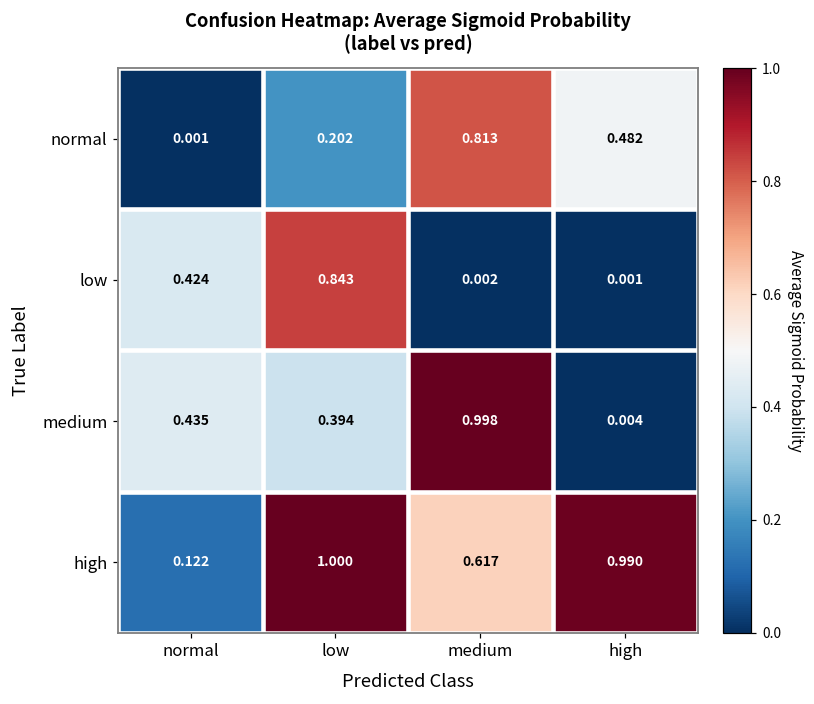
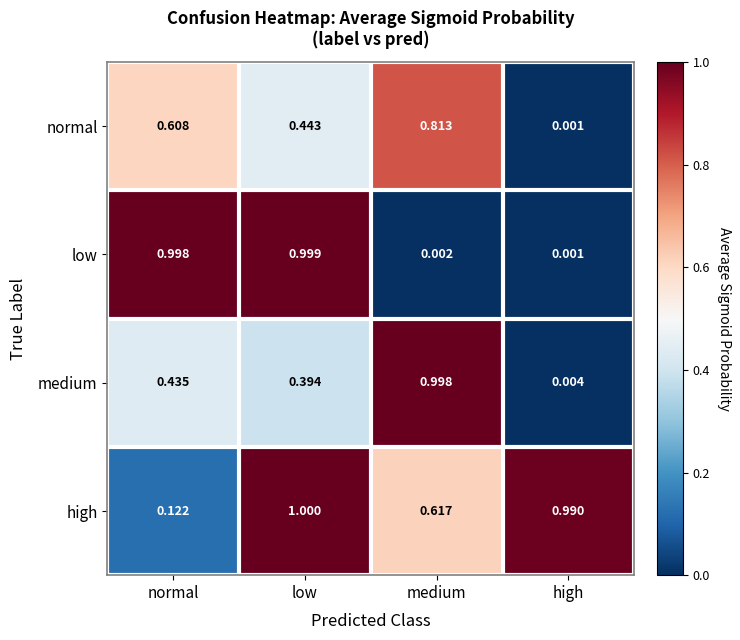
  {
    "normal": {
-     "normal": 0.001,
-     "low": 0.202,
+     "normal": 0.608,
+     "low": 0.443,
      "medium": 0.813,
-     "high": 0.482
+     "high": 0.001
    },
    "low": {
-     "normal": 0.424,
-     "low": 0.843,
+     "normal": 0.998,
+     "low": 0.999,
      "medium": 0.002,
      "high": 0.001
    },
    "medium": {
      "normal": 0.435,
      "low": 0.394,
      "medium": 0.998,
      "high": 0.004
    },
    "high": {
      "normal": 0.122,
      "low": 1.000,
      "medium": 0.617,
      "high": 0.990
    }
  }
